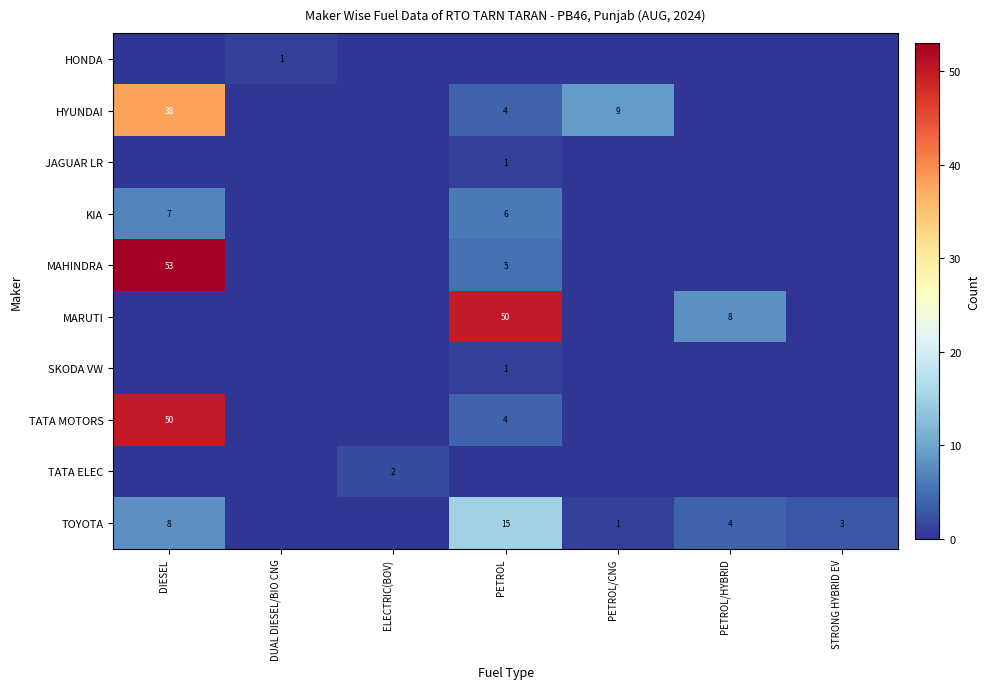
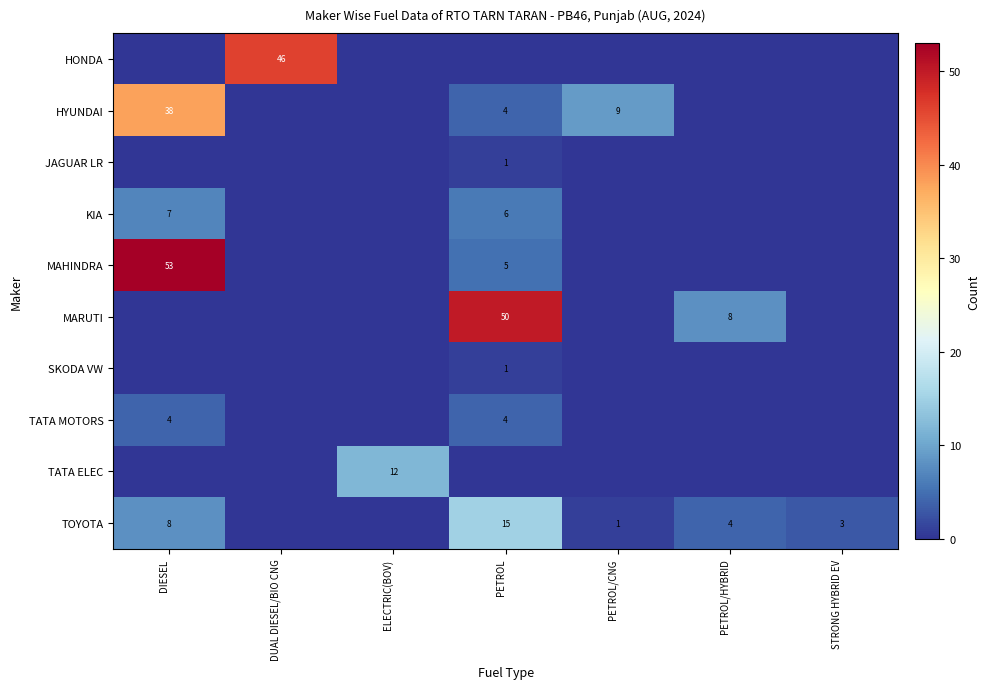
  {
    "HONDA": {
-     "DUAL DIESEL/BIO CNG": 1
+     "DUAL DIESEL/BIO CNG": 46
    },
    "HYUNDAI": {
      "DIESEL": 38,
      "PETROL": 4,
      "PETROL/CNG": 9
    },
    "JAGUAR LR": {
      "PETROL": 1
    },
    "KIA": {
      "DIESEL": 7,
      "PETROL": 6
    },
    "MAHINDRA": {
      "DIESEL": 53,
      "PETROL": 5
    },
    "MARUTI": {
      "PETROL": 50,
      "PETROL/HYBRID": 8
    },
    "SKODA VW": {
      "PETROL": 1
    },
    "TATA MOTORS": {
-     "DIESEL": 50,
+     "DIESEL": 4,
      "PETROL": 4
    },
    "TATA ELEC": {
-     "ELECTRIC(BOV)": 2
+     "ELECTRIC(BOV)": 12
    },
    "TOYOTA": {
      "DIESEL": 8,
      "PETROL": 15,
      "PETROL/CNG": 1,
      "PETROL/HYBRID": 4,
      "STRONG HYBRID EV": 3
    }
  }
